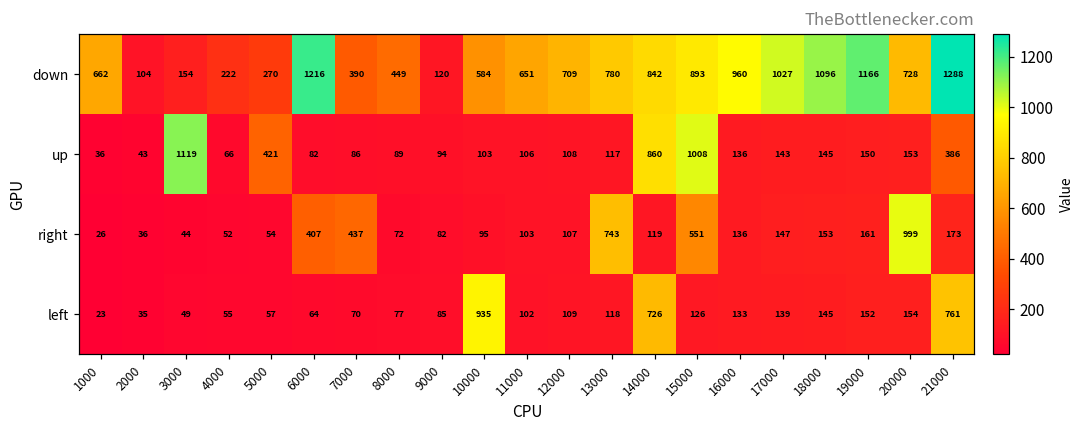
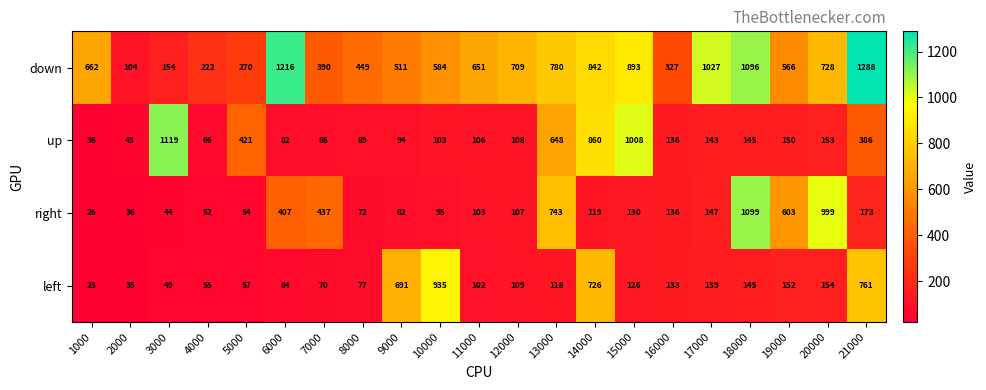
  {
    "down": {
      "1000": 662,
      "2000": 104,
      "3000": 154,
      "4000": 222,
      "5000": 270,
      "6000": 1216,
      "7000": 390,
      "8000": 449,
-     "9000": 120,
+     "9000": 511,
      "10000": 584,
      "11000": 651,
      "12000": 709,
      "13000": 780,
      "14000": 842,
      "15000": 893,
-     "16000": 960,
+     "16000": 327,
      "17000": 1027,
      "18000": 1096,
-     "19000": 1166,
+     "19000": 566,
      "20000": 728,
      "21000": 1288
    },
    "up": {
      "1000": 36,
      "2000": 43,
      "3000": 1119,
      "4000": 66,
      "5000": 421,
      "6000": 82,
      "7000": 86,
      "8000": 89,
      "9000": 94,
      "10000": 103,
      "11000": 106,
      "12000": 108,
-     "13000": 117,
+     "13000": 648,
      "14000": 860,
      "15000": 1008,
      "16000": 136,
      "17000": 143,
      "18000": 145,
      "19000": 150,
      "20000": 153,
      "21000": 386
    },
    "right": {
      "1000": 26,
      "2000": 36,
      "3000": 44,
      "4000": 52,
      "5000": 54,
      "6000": 407,
      "7000": 437,
      "8000": 72,
      "9000": 82,
      "10000": 95,
      "11000": 103,
      "12000": 107,
      "13000": 743,
      "14000": 119,
-     "15000": 551,
+     "15000": 130,
      "16000": 136,
      "17000": 147,
-     "18000": 153,
-     "19000": 161,
+     "18000": 1099,
+     "19000": 603,
      "20000": 999,
      "21000": 173
    },
    "left": {
      "1000": 23,
      "2000": 35,
      "3000": 49,
      "4000": 55,
      "5000": 57,
      "6000": 64,
      "7000": 70,
      "8000": 77,
-     "9000": 85,
+     "9000": 691,
      "10000": 935,
      "11000": 102,
      "12000": 109,
      "13000": 118,
      "14000": 726,
      "15000": 126,
      "16000": 133,
      "17000": 139,
      "18000": 145,
      "19000": 152,
      "20000": 154,
      "21000": 761
    }
  }
